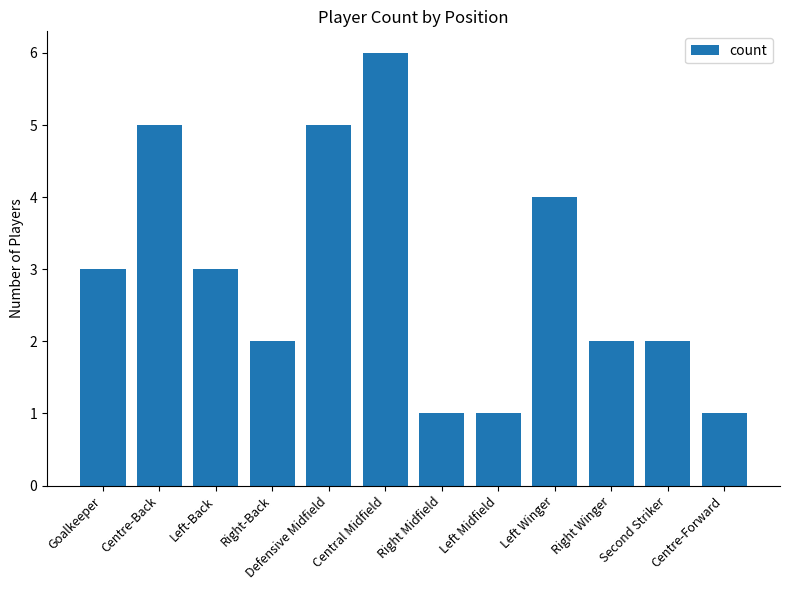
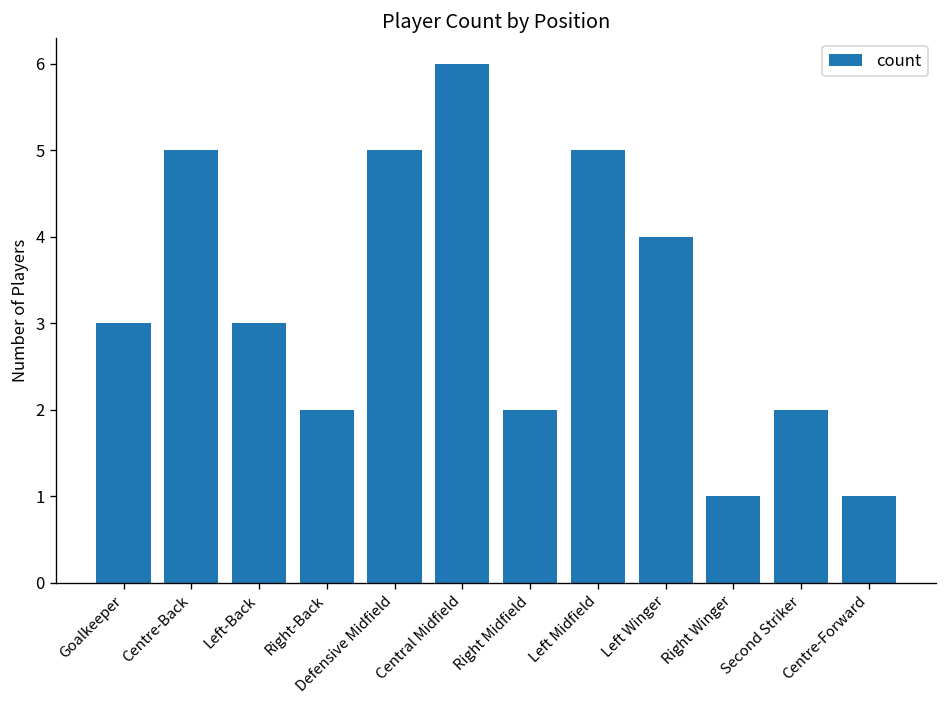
  {
    "Goalkeeper": 3,
    "Centre-Back": 5,
    "Left-Back": 3,
    "Right-Back": 2,
    "Defensive Midfield": 5,
    "Central Midfield": 6,
-   "Right Midfield": 1,
-   "Left Midfield": 1,
+   "Right Midfield": 2,
+   "Left Midfield": 5,
    "Left Winger": 4,
-   "Right Winger": 2,
+   "Right Winger": 1,
    "Second Striker": 2,
    "Centre-Forward": 1
  }
